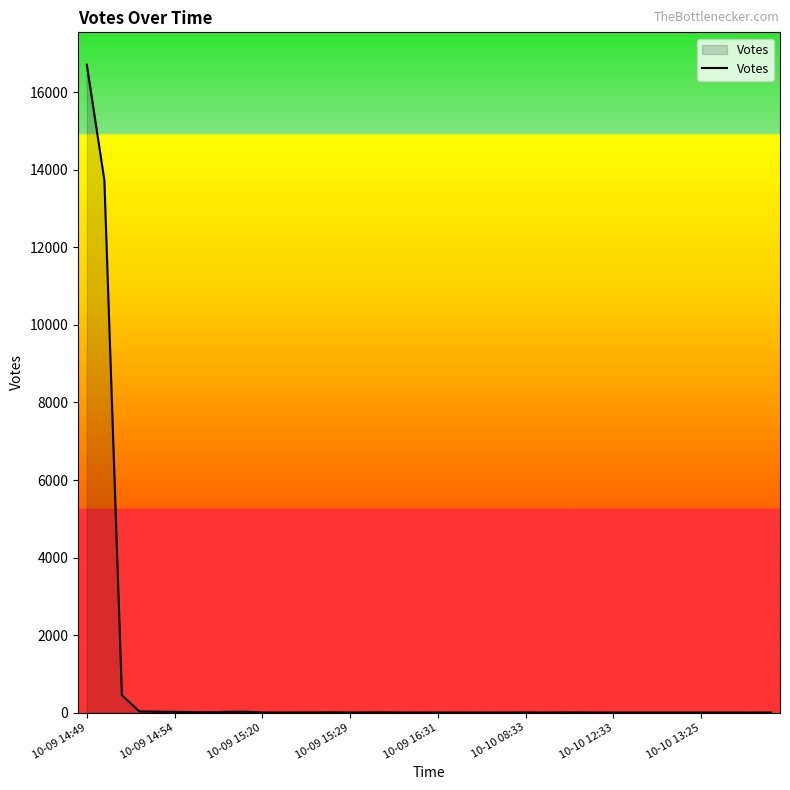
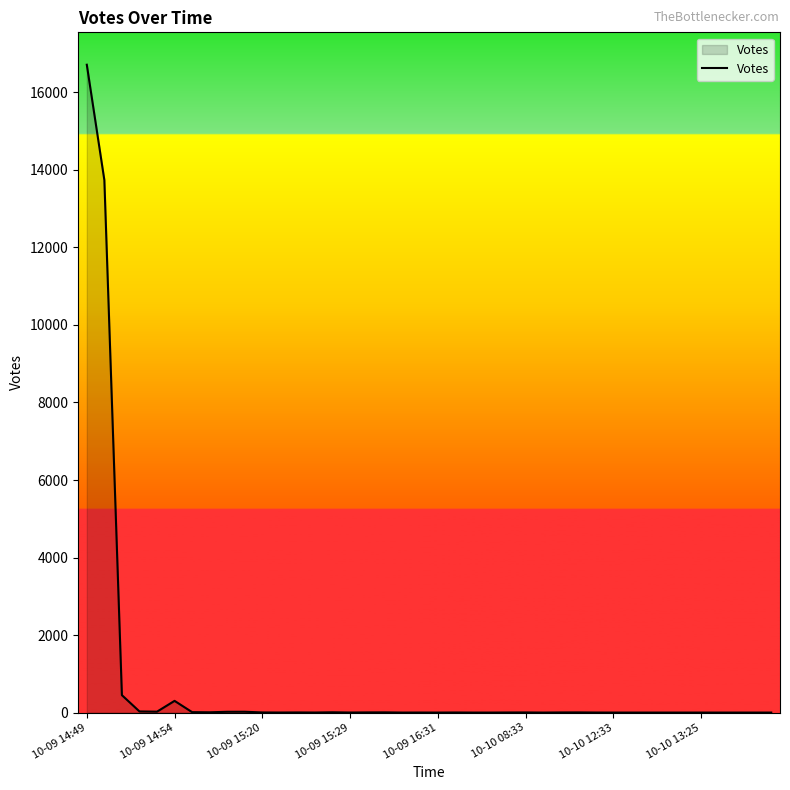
  {
    "10-09 14:49": 16700,
-   "10-09 14:54": 0,
+   "10-09 14:54": 300,
    "10-09 15:20": 0,
    "10-09 15:29": 0,
    "10-09 16:31": 0,
    "10-10 08:33": 0,
    "10-10 12:33": 0,
    "10-10 13:25": 0
  }
